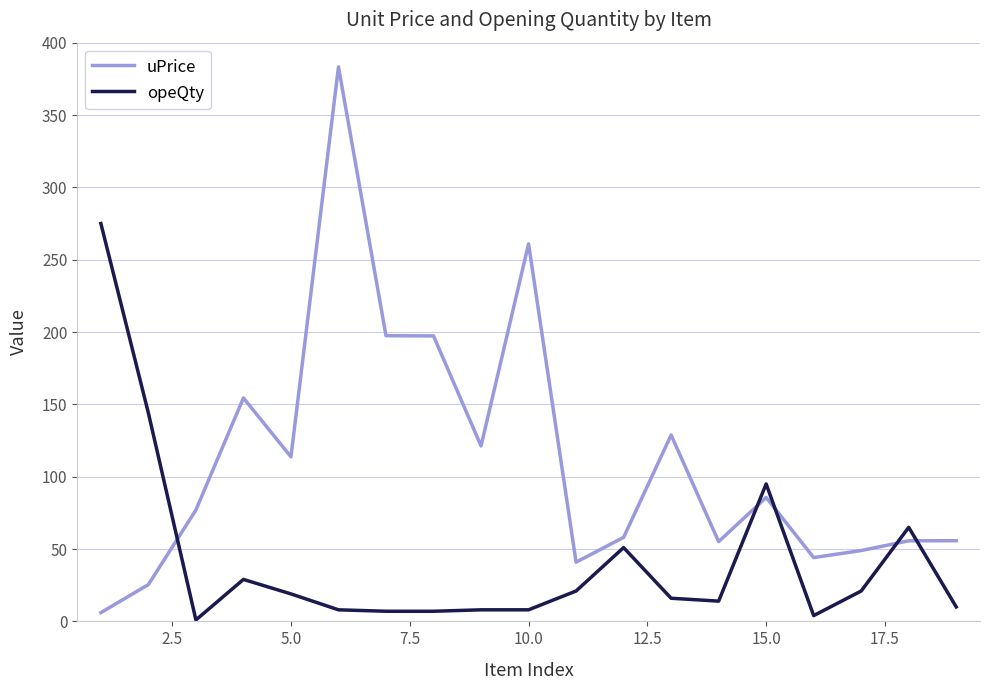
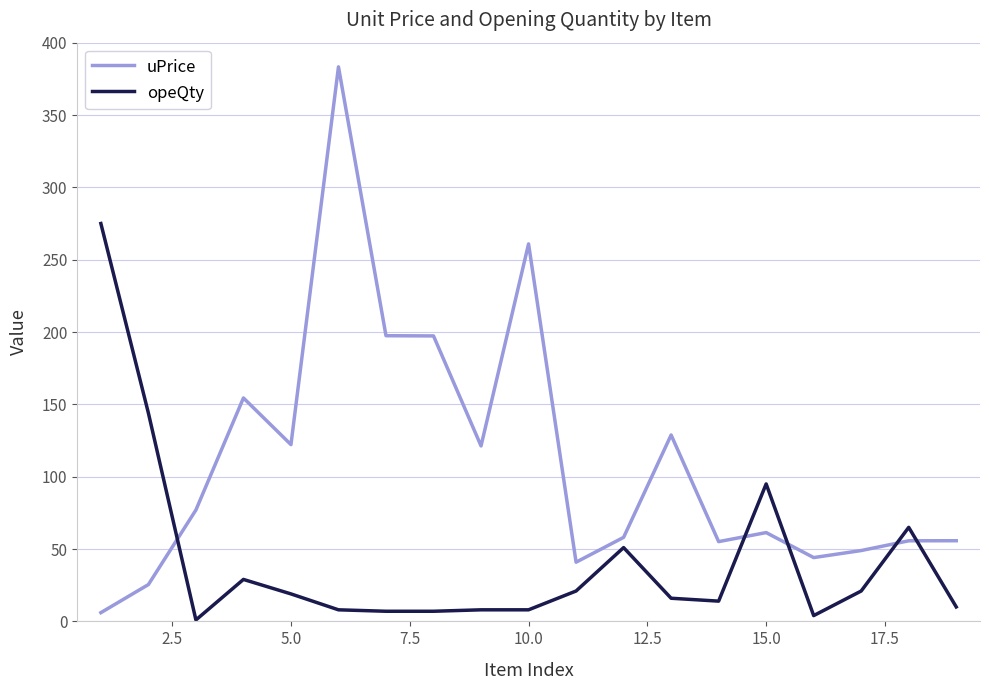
  {
    "uPrice": {
-     "5.0": 114,
+     "5.0": 122,
      "10.0": 261,
-     "15.0": 86
+     "15.0": 61
    },
    "opeQty": {
      "5.0": 19,
      "10.0": 8,
      "15.0": 95
    }
  }
